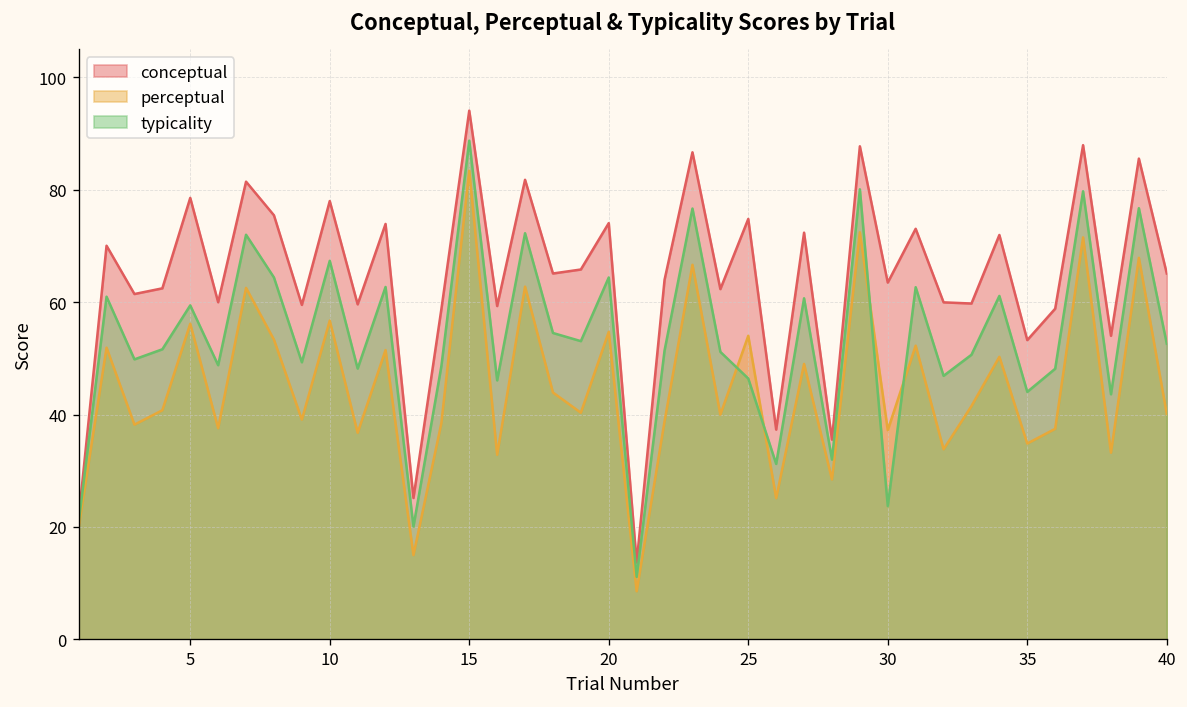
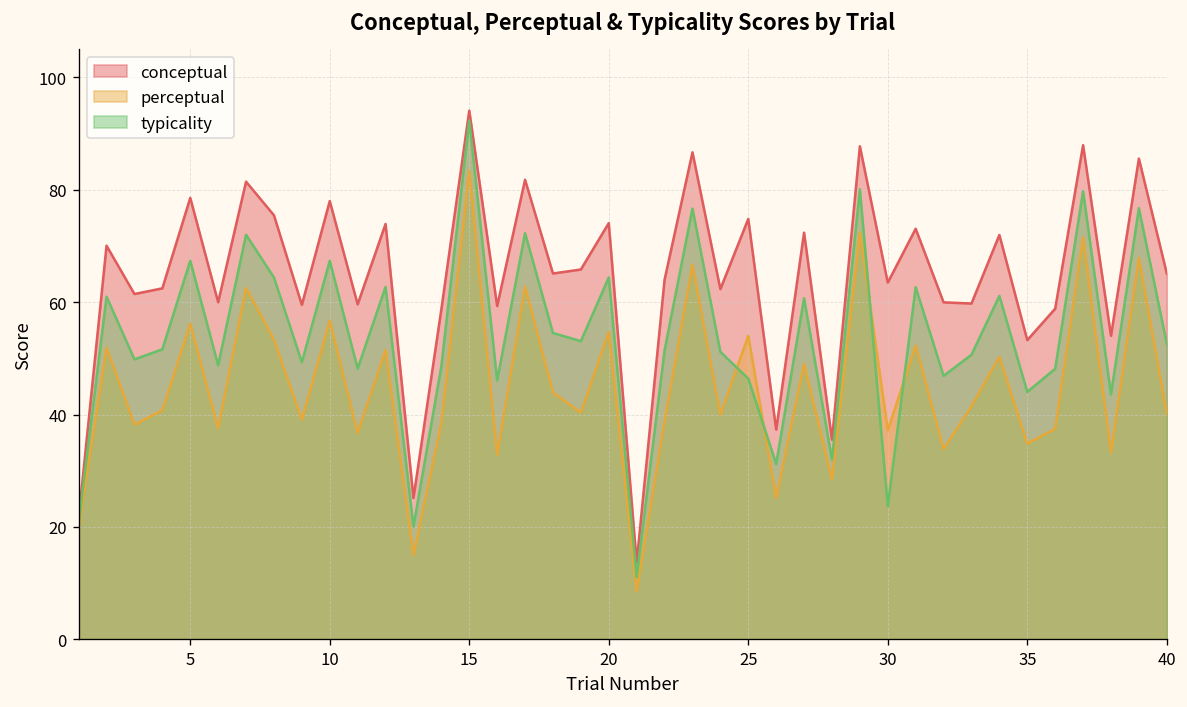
  {
    "typicality": {
-     "5": 59,
+     "5": 67,
      "10": 67,
-     "15": 89,
+     "15": 92,
      "20": 64,
      "25": 46,
      "30": 24,
      "35": 44,
      "40": 53
    }
  }
